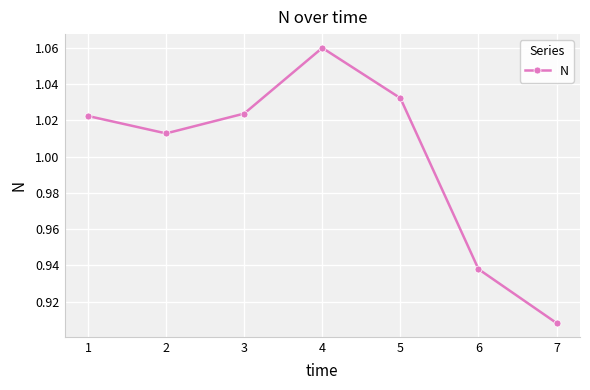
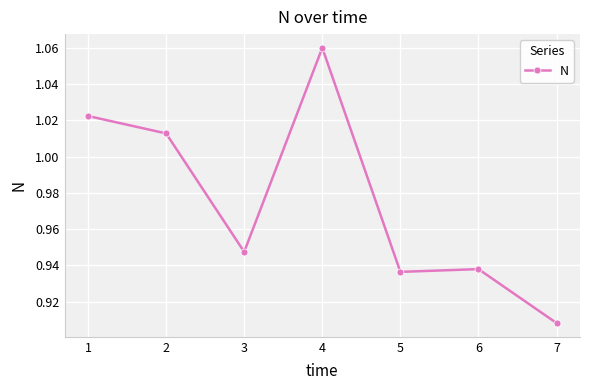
  {
    "1": 1.022,
    "2": 1.013,
-   "3": 1.024,
+   "3": 0.948,
    "4": 1.060,
-   "5": 1.032,
+   "5": 0.936,
    "6": 0.938,
    "7": 0.908
  }
